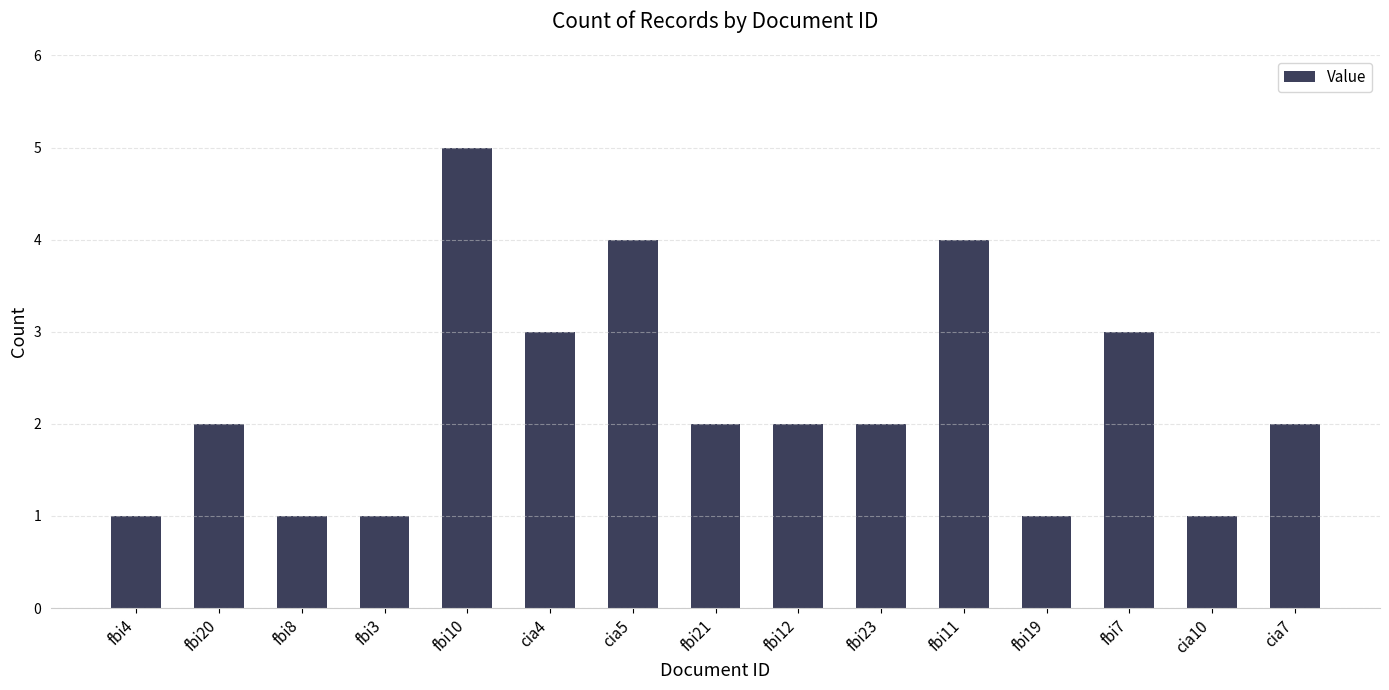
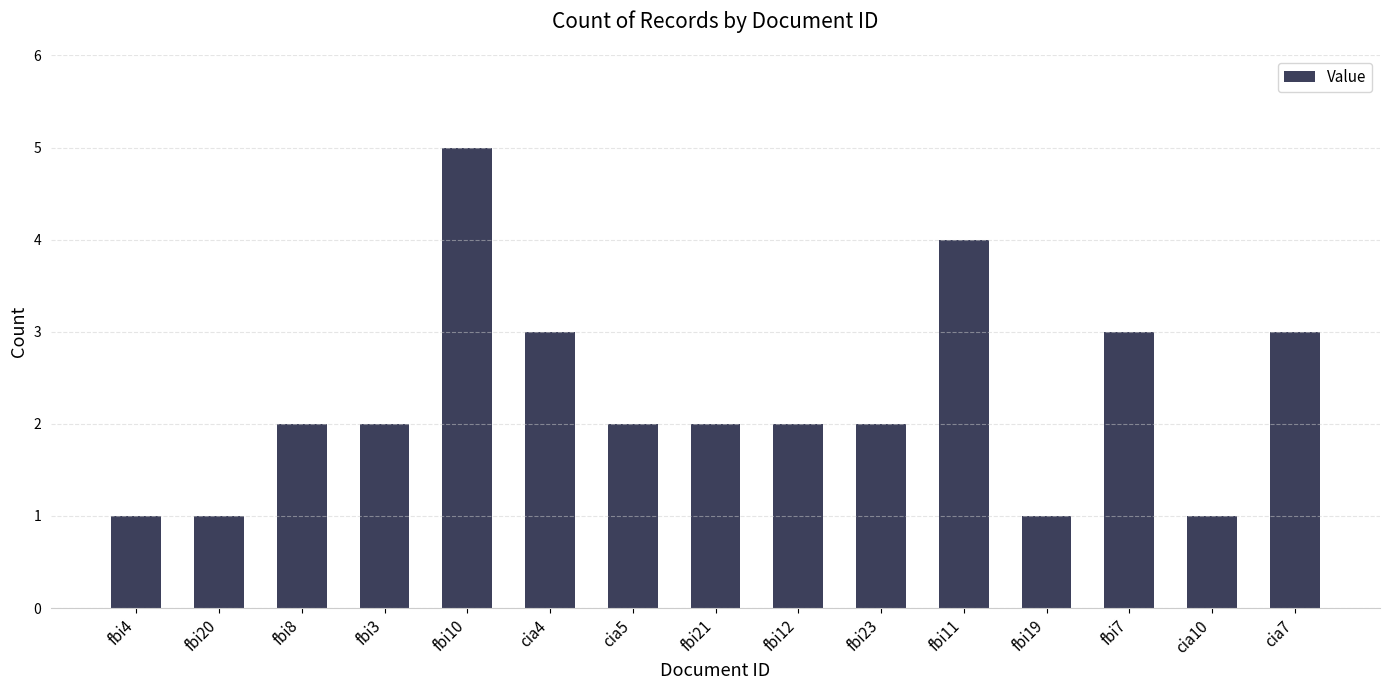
  {
    "fbi4": 1,
-   "fbi20": 2,
-   "fbi8": 1,
-   "fbi3": 1,
+   "fbi20": 1,
+   "fbi8": 2,
+   "fbi3": 2,
    "fbi10": 5,
    "cia4": 3,
-   "cia5": 4,
+   "cia5": 2,
    "fbi21": 2,
    "fbi12": 2,
    "fbi23": 2,
    "fbi11": 4,
    "fbi19": 1,
    "fbi7": 3,
    "cia10": 1,
-   "cia7": 2
+   "cia7": 3
  }
